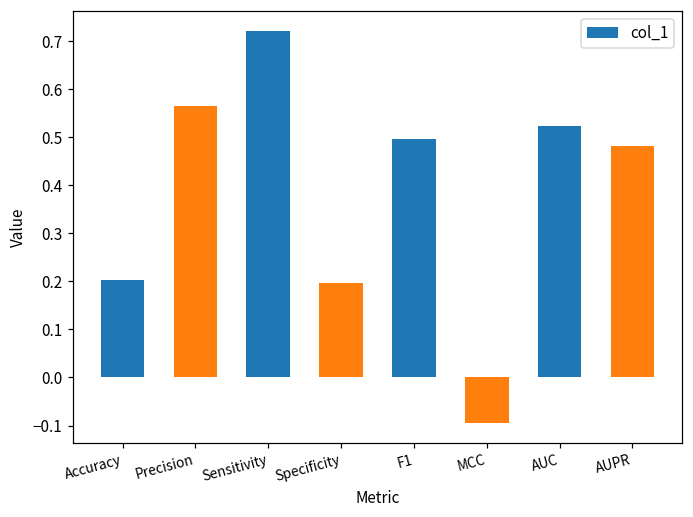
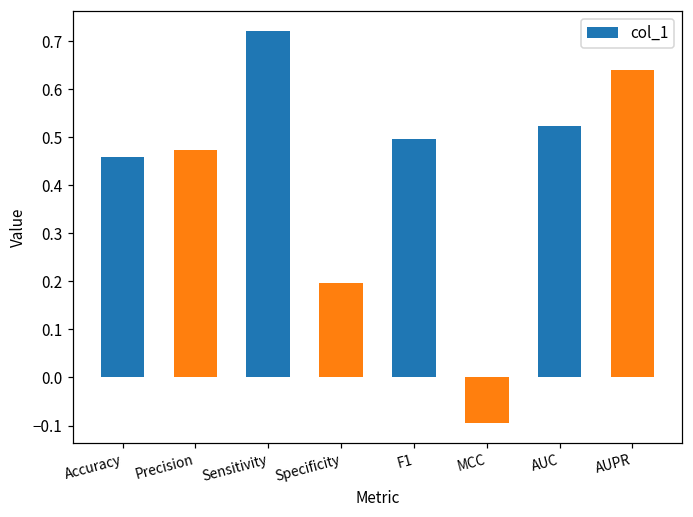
  {
-   "Accuracy": 0.20,
-   "Precision": 0.57,
+   "Accuracy": 0.46,
+   "Precision": 0.47,
    "Sensitivity": 0.72,
    "Specificity": 0.20,
    "F1": 0.50,
    "MCC": -0.09,
    "AUC": 0.52,
-   "AUPR": 0.48
+   "AUPR": 0.64
  }
